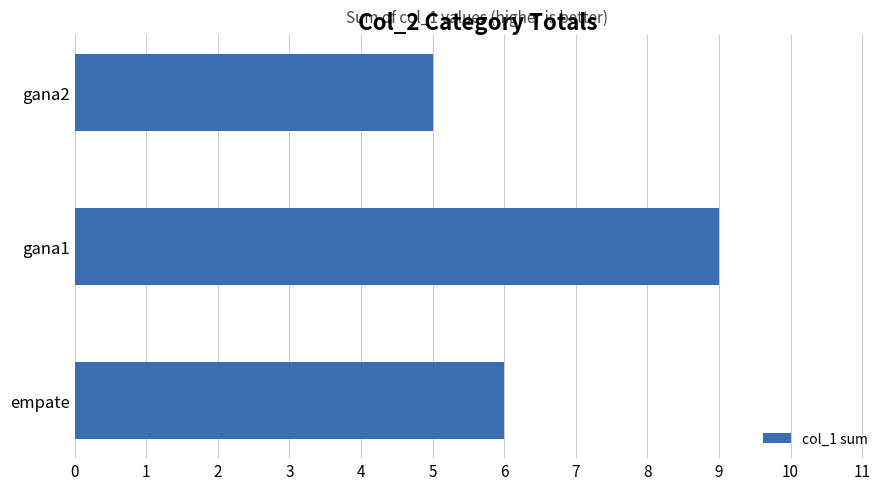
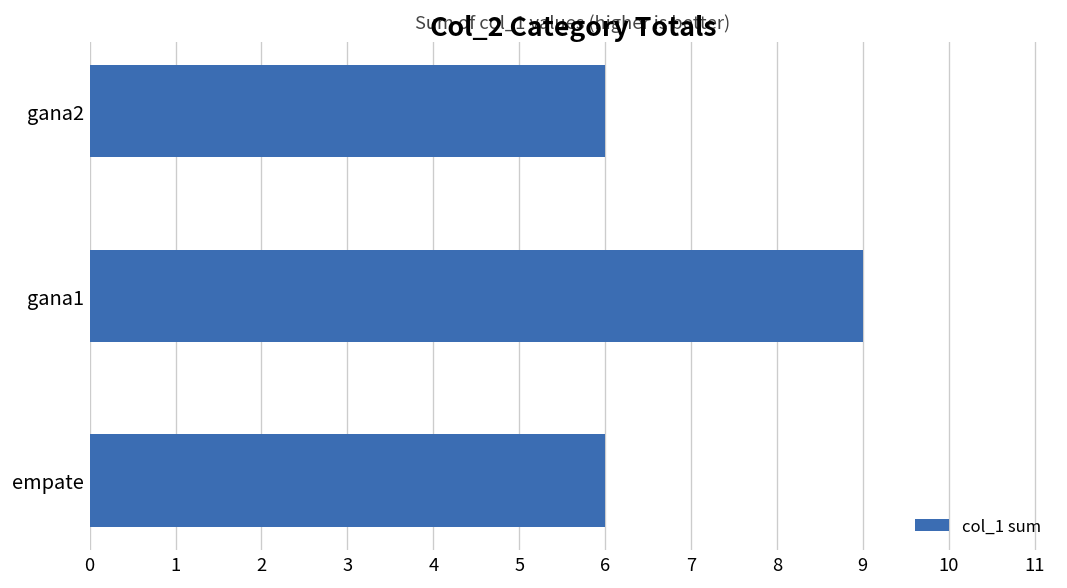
  {
-   "gana2": 5,
+   "gana2": 6,
    "gana1": 9,
    "empate": 6
  }
